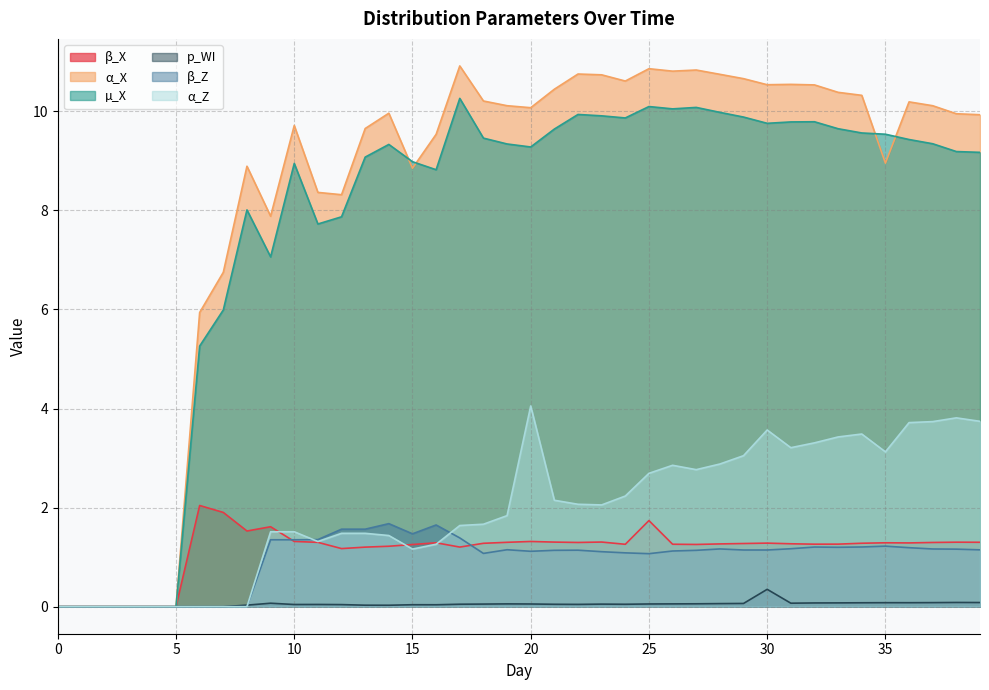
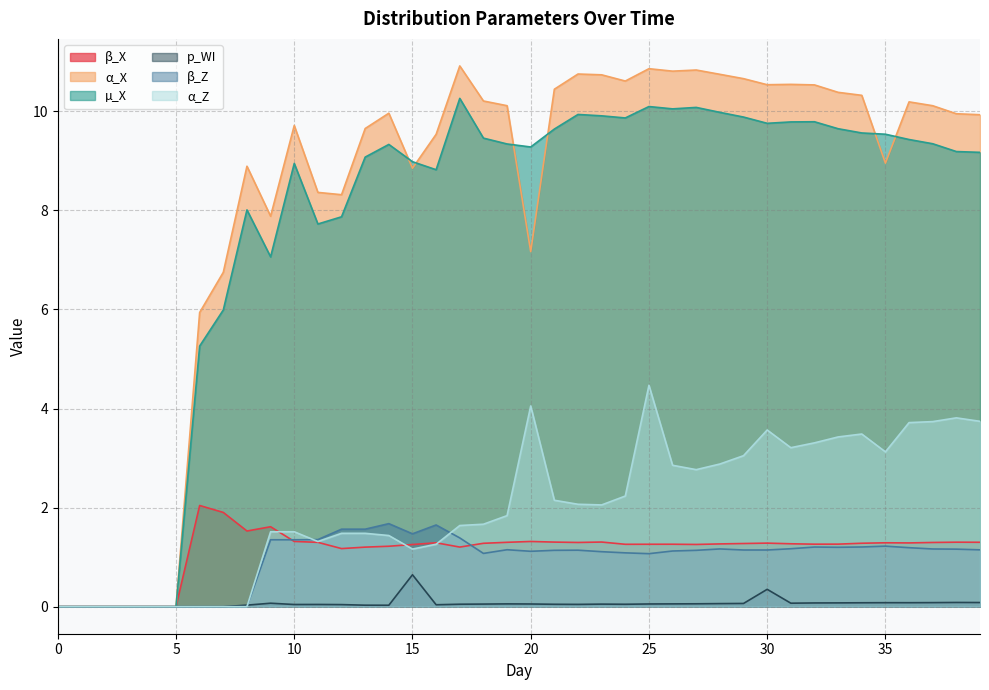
  {
    "β_X": {
      "15": 1.3,
      "20": 1.3,
-     "25": 1.7,
+     "25": 1.3,
      "30": 1.3,
      "35": 1.3
    },
    "α_X": {
      "10": 9.7,
      "15": 8.9,
-     "20": 10.1,
+     "20": 7.2,
      "25": 10.9,
      "30": 10.5,
      "35": 9.0
    },
    "p_WI": {
      "10": 0.0,
-     "15": 0.0,
+     "15": 0.6,
      "20": 0.1,
      "25": 0.1,
      "30": 0.4,
      "35": 0.1
    },
    "α_Z": {
      "10": 1.5,
      "15": 1.2,
      "20": 4.1,
-     "25": 2.7,
+     "25": 4.5,
      "30": 3.6,
      "35": 3.1
    }
  }
